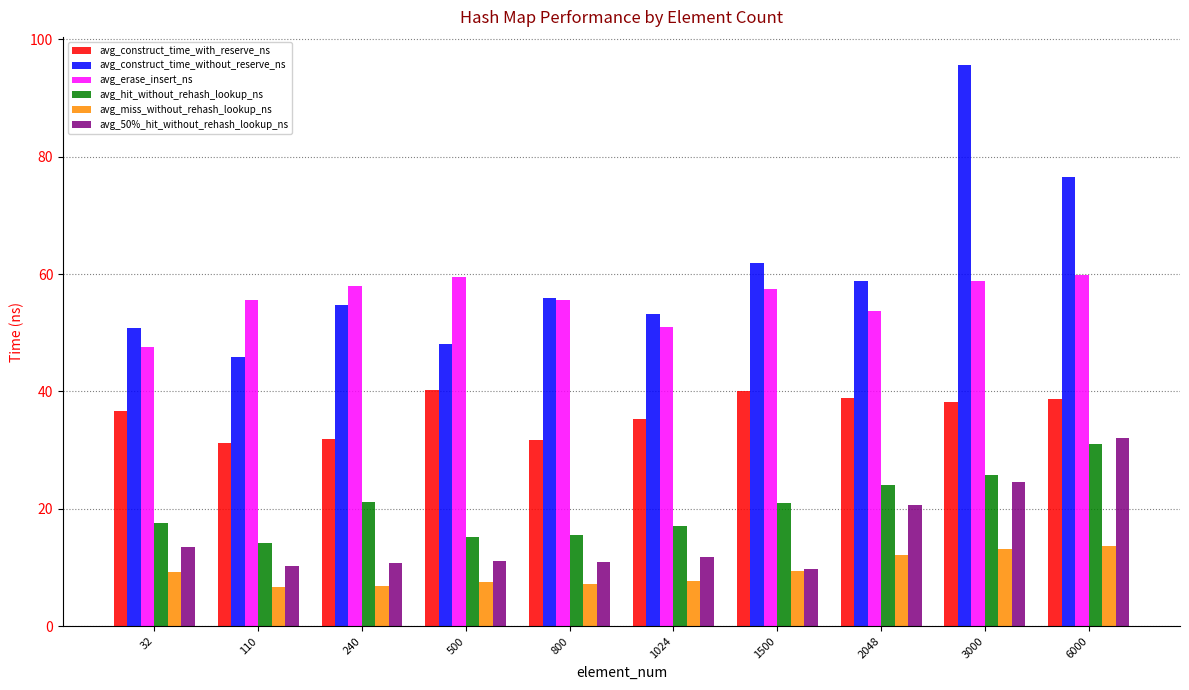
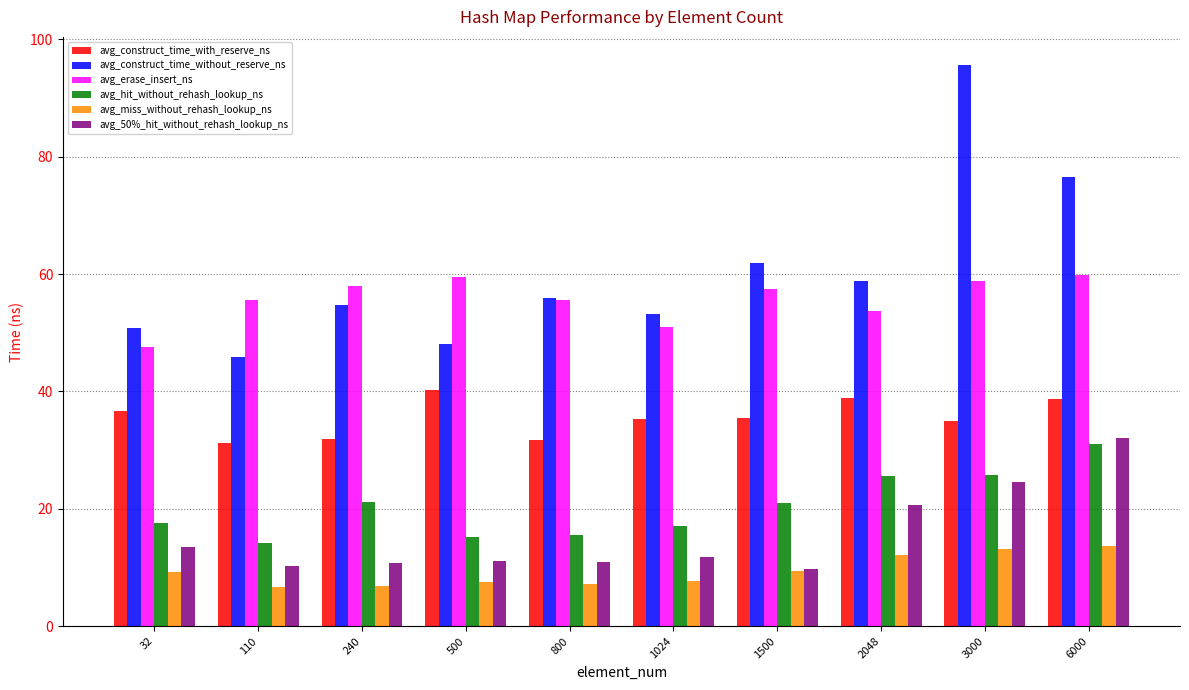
  {
    "avg_construct_time_with_reserve_ns": {
      "32": 37,
      "110": 31,
      "240": 32,
      "500": 40,
      "800": 32,
      "1024": 35,
-     "1500": 40,
+     "1500": 36,
      "2048": 39,
-     "3000": 38,
+     "3000": 35,
      "6000": 39
    },
    "avg_construct_time_without_reserve_ns": {
      "32": 51,
      "110": 46,
      "240": 55,
      "500": 48,
      "800": 56,
      "1024": 53,
      "1500": 62,
      "2048": 59,
      "3000": 96,
      "6000": 77
    },
    "avg_erase_insert_ns": {
      "32": 48,
      "110": 56,
      "240": 58,
      "500": 60,
      "800": 56,
      "1024": 51,
      "1500": 57,
      "2048": 54,
      "3000": 59,
      "6000": 60
    },
    "avg_hit_without_rehash_lookup_ns": {
      "32": 18,
      "110": 14,
      "240": 21,
      "500": 15,
      "800": 15,
      "1024": 17,
      "1500": 21,
-     "2048": 24,
+     "2048": 26,
      "3000": 26,
      "6000": 31
    },
    "avg_miss_without_rehash_lookup_ns": {
      "32": 9,
      "110": 7,
      "240": 7,
      "500": 8,
      "800": 7,
      "1024": 8,
      "1500": 9,
      "2048": 12,
      "3000": 13,
      "6000": 14
    },
    "avg_50%_hit_without_rehash_lookup_ns": {
      "32": 13,
      "110": 10,
      "240": 11,
      "500": 11,
      "800": 11,
      "1024": 12,
      "1500": 10,
      "2048": 21,
      "3000": 25,
      "6000": 32
    }
  }
